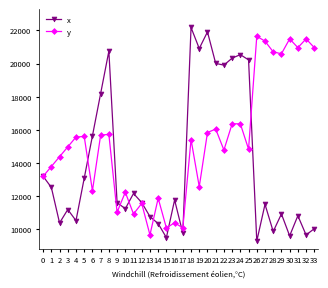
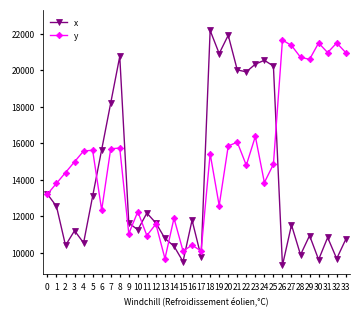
  {
    "x": {
      "1": 12500,
      "2": 10400,
      "3": 11200,
      "4": 10500,
      "5": 13100,
      "6": 15600,
      "7": 18200,
      "8": 20800,
      "9": 11600,
      "10": 11200,
      "11": 12200,
      "13": 10800,
      "14": 10300,
      "15": 9500,
      "16": 11800,
      "17": 9800,
      "18": 22200,
      "19": 20900,
      "20": 21900,
      "21": 20000,
      "22": 19900,
      "23": 20300,
      "24": 20500,
      "25": 20200,
      "26": 9300,
      "27": 11500,
      "28": 9900,
      "29": 10900,
      "30": 9600,
      "31": 10800,
      "32": 9700,
-     "33": 10000
+     "33": 10700
    },
    "y": {
      "1": 13800,
      "2": 14400,
      "3": 15000,
      "4": 15600,
      "5": 15600,
      "6": 12300,
      "7": 15700,
      "8": 15700,
      "9": 11000,
      "10": 12200,
      "11": 10900,
      "13": 9700,
      "14": 11900,
      "15": 10100,
      "16": 10400,
      "17": 10100,
      "18": 15400,
      "19": 12600,
      "20": 15800,
      "21": 16100,
      "22": 14800,
      "23": 16400,
-     "24": 16400,
+     "24": 13800,
      "25": 14800,
      "26": 21600,
      "27": 21400,
      "28": 20700,
      "29": 20600,
      "30": 21500,
      "31": 21000,
      "32": 21500,
      "33": 21000
    }
  }
